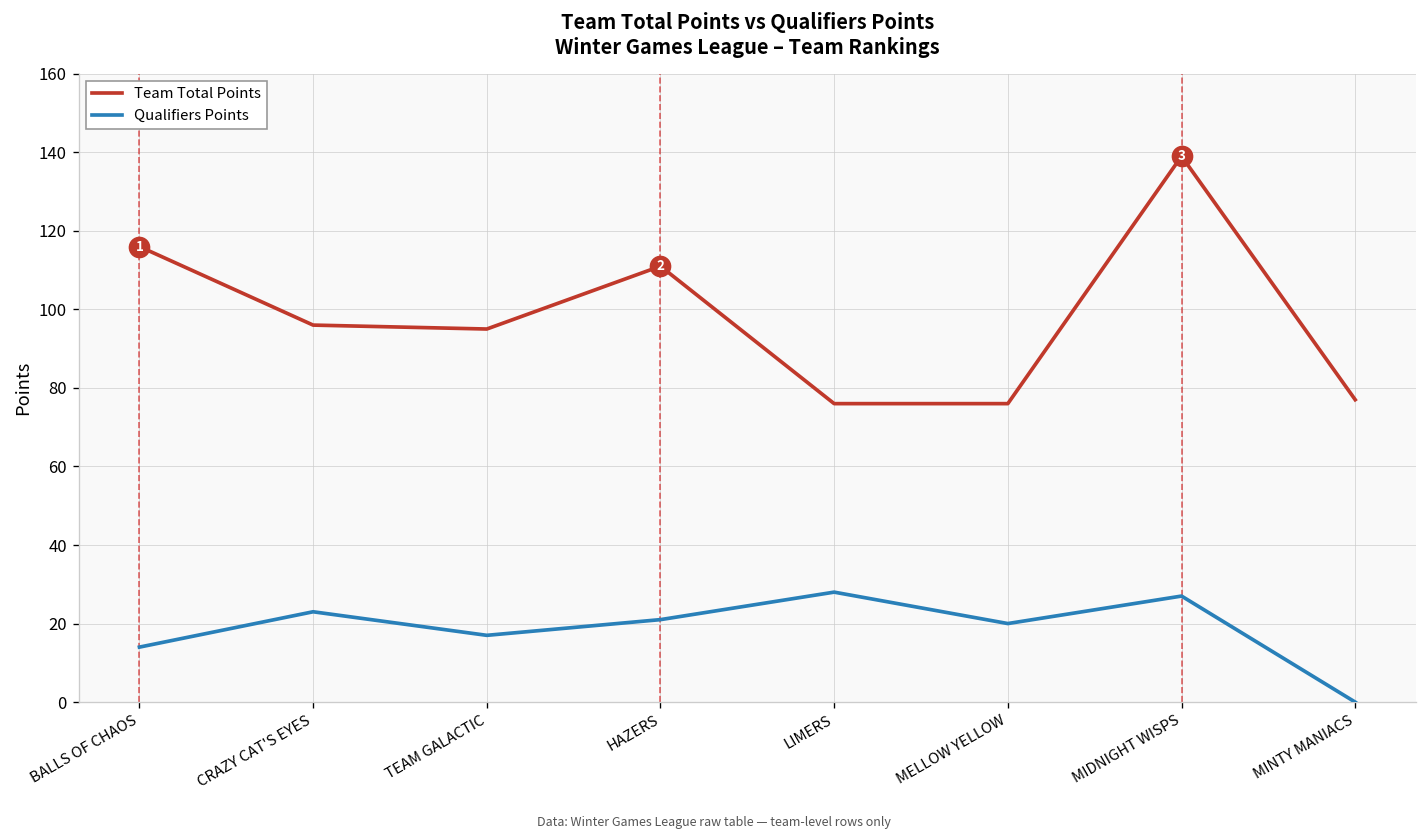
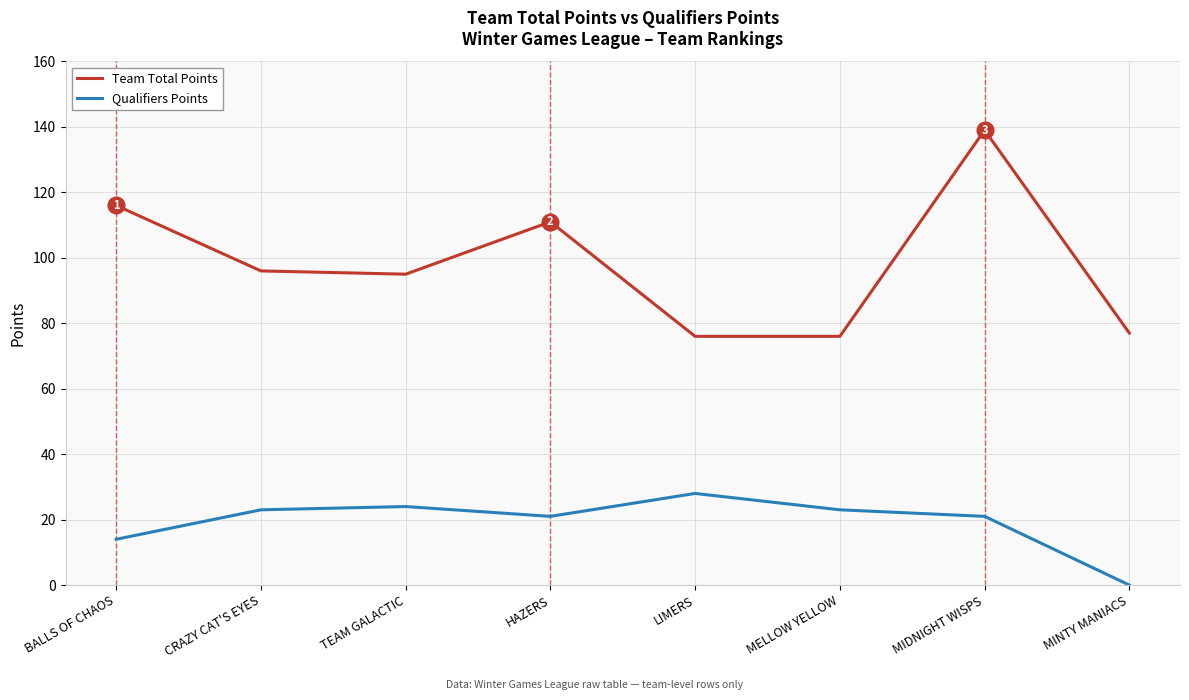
  {
    "Qualifiers Points": {
      "BALLS OF CHAOS": 14,
      "CRAZY CAT'S EYES": 23,
-     "TEAM GALACTIC": 17,
+     "TEAM GALACTIC": 24,
      "HAZERS": 21,
      "LIMERS": 28,
-     "MELLOW YELLOW": 20,
-     "MIDNIGHT WISPS": 27,
+     "MELLOW YELLOW": 23,
+     "MIDNIGHT WISPS": 21,
      "MINTY MANIACS": 0
    }
  }
